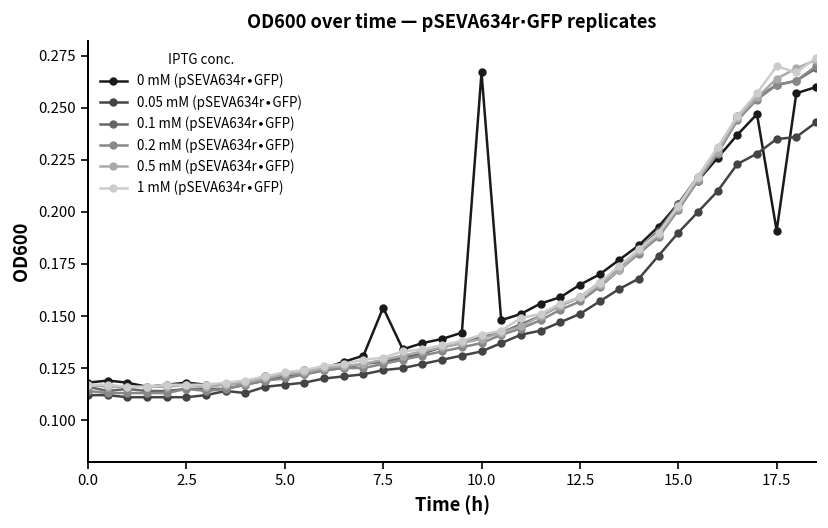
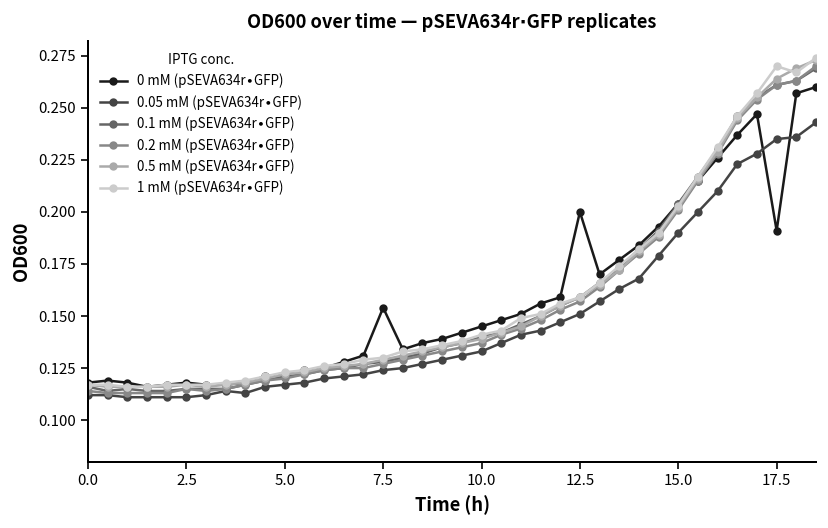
  {
    "0 mM (pSEVA634r∙GFP)": {
      "7.5": 0.154,
-     "10.0": 0.267,
-     "12.5": 0.165,
+     "10.0": 0.145,
+     "12.5": 0.200,
      "17.5": 0.191
    }
  }
